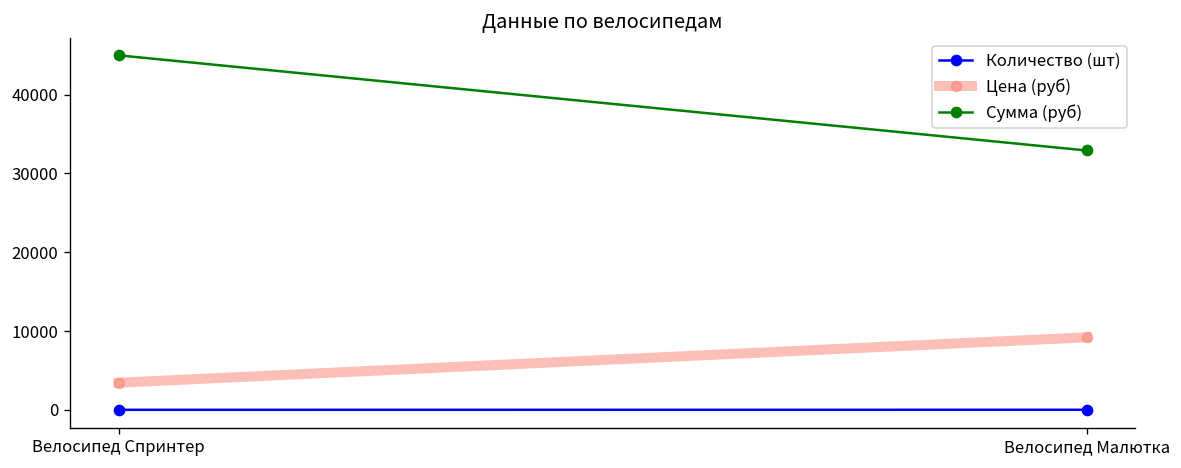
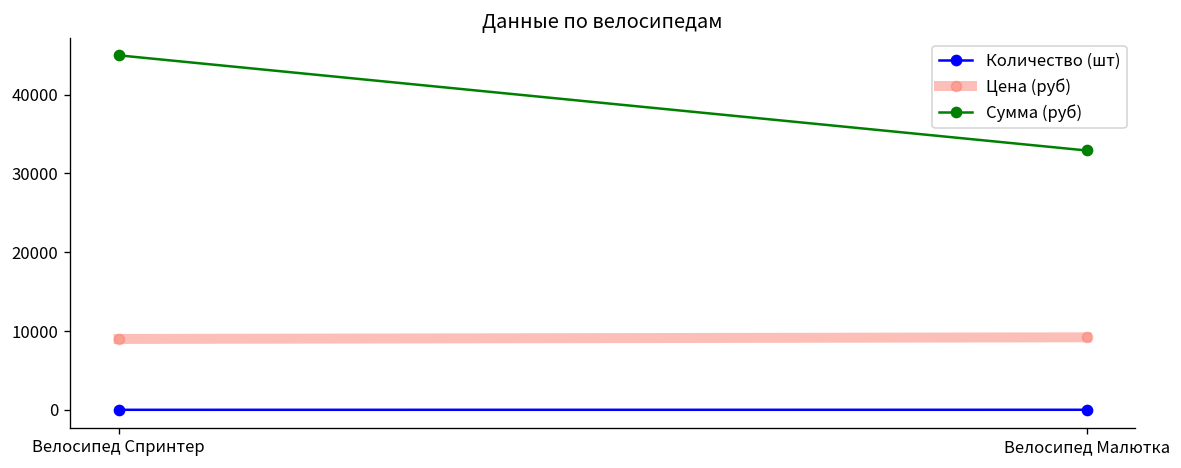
  {
    "Количество (шт)": {
      "Велосипед Спринтер": 0,
      "Велосипед Малютка": 0
    },
    "Цена (руб)": {
-     "Велосипед Спринтер": 3000,
+     "Велосипед Спринтер": 9000,
      "Велосипед Малютка": 9000
    },
    "Сумма (руб)": {
      "Велосипед Спринтер": 45000,
      "Велосипед Малютка": 33000
    }
  }
